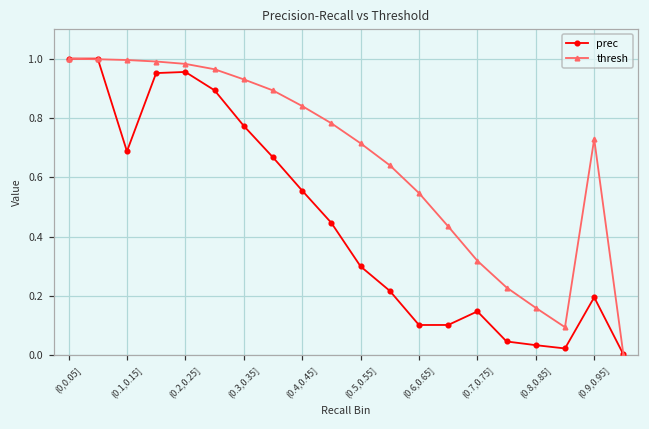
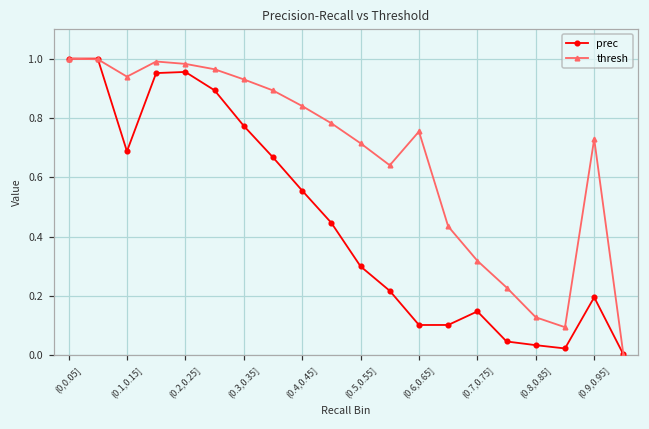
  {
    "prec": {
      "(0.1,0.15]": 0.69,
      "(0.2,0.25]": 0.96,
      "(0.3,0.35]": 0.77,
      "(0.4,0.45]": 0.55,
      "(0.5,0.55]": 0.30,
      "(0.6,0.65]": 0.10,
      "(0.7,0.75]": 0.15,
      "(0.8,0.85]": 0.03,
      "(0.9,0.95]": 0.20
    },
    "thresh": {
-     "(0.1,0.15]": 1.00,
+     "(0.1,0.15]": 0.94,
      "(0.2,0.25]": 0.98,
      "(0.3,0.35]": 0.93,
      "(0.4,0.45]": 0.84,
      "(0.5,0.55]": 0.71,
-     "(0.6,0.65]": 0.55,
+     "(0.6,0.65]": 0.75,
      "(0.7,0.75]": 0.32,
-     "(0.8,0.85]": 0.16,
+     "(0.8,0.85]": 0.13,
      "(0.9,0.95]": 0.73
    }
  }
